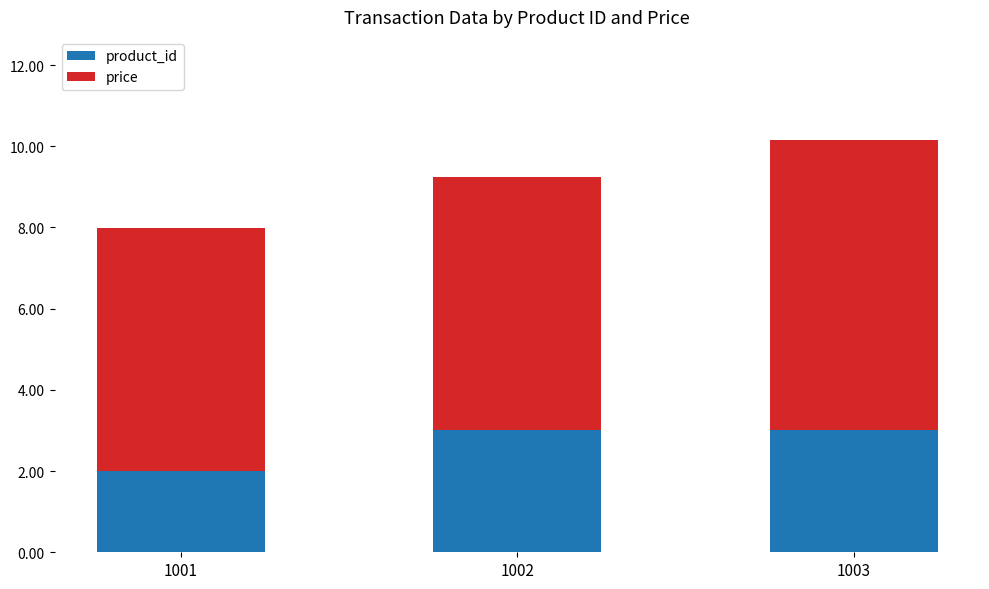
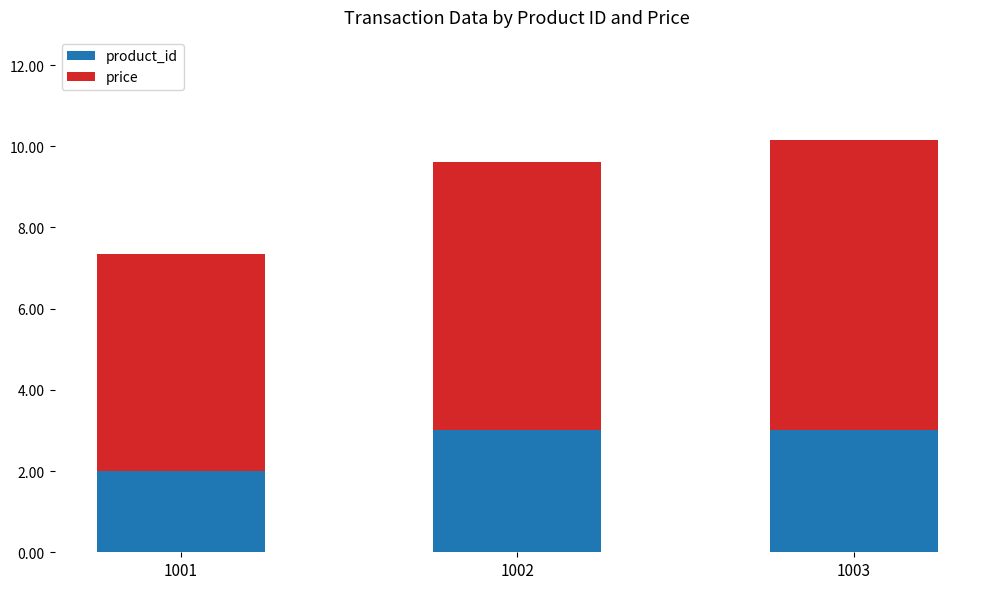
  {
    "product_id": {
      "1001": 2.0,
      "1002": 3.0,
      "1003": 3.0
    },
    "price": {
-     "1001": 6.0,
-     "1002": 6.3,
+     "1001": 5.4,
+     "1002": 6.6,
      "1003": 7.2
    }
  }
